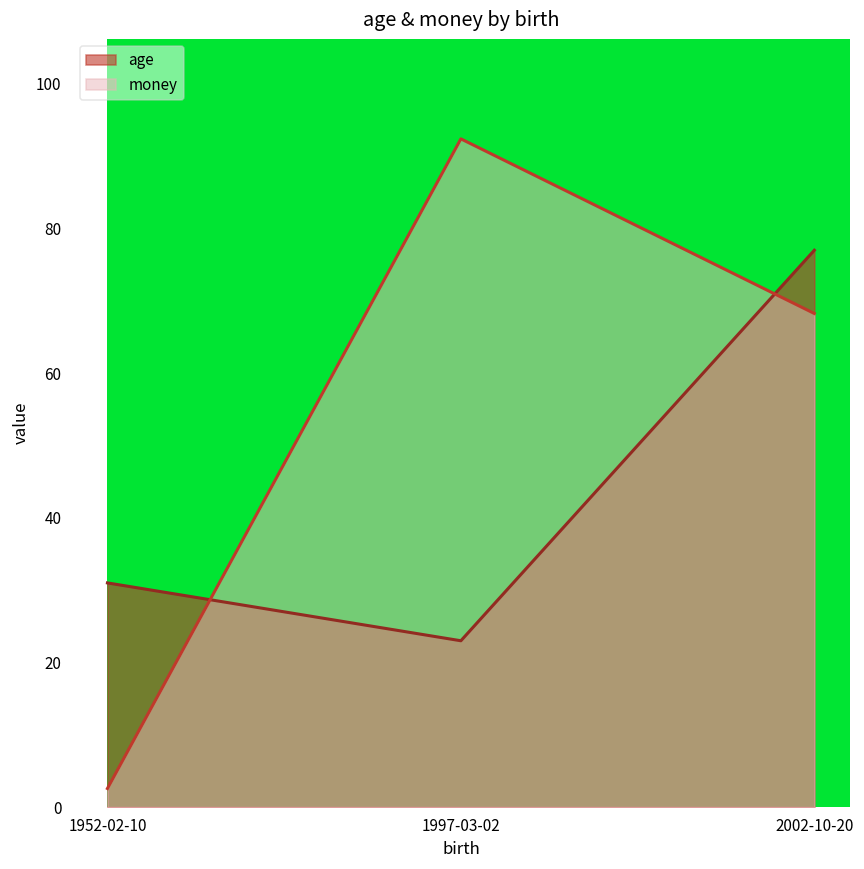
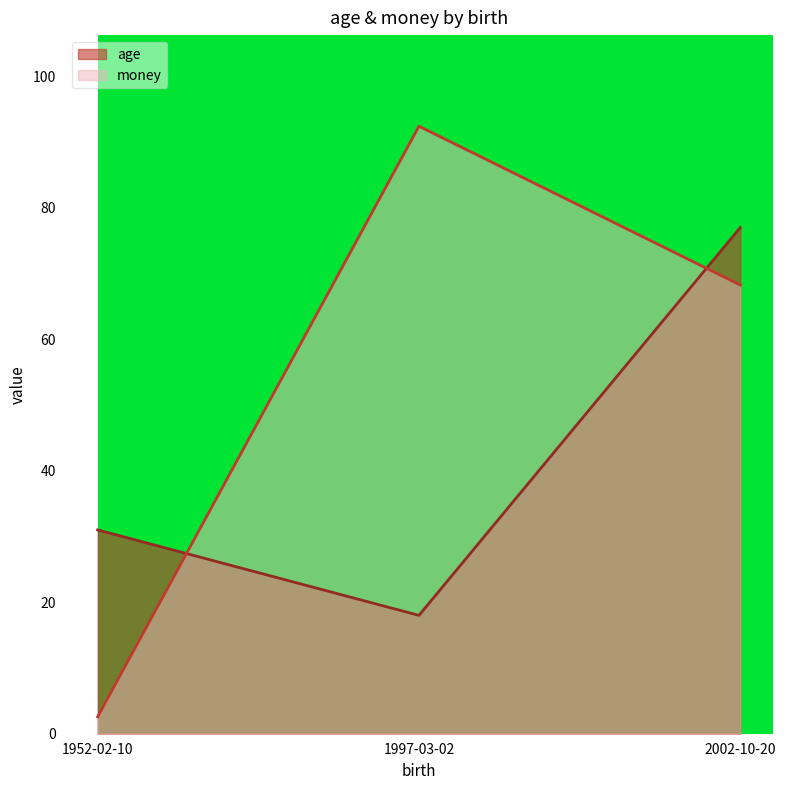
  {
    "age": {
      "1952-02-10": 31,
-     "1997-03-02": 23,
+     "1997-03-02": 18,
      "2002-10-20": 77
    },
    "money": {
      "1952-02-10": 3,
      "1997-03-02": 92,
      "2002-10-20": 68
    }
  }
